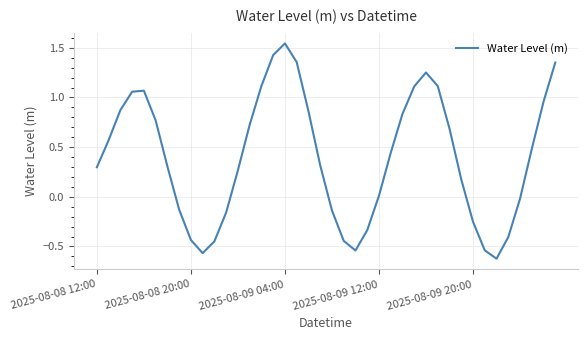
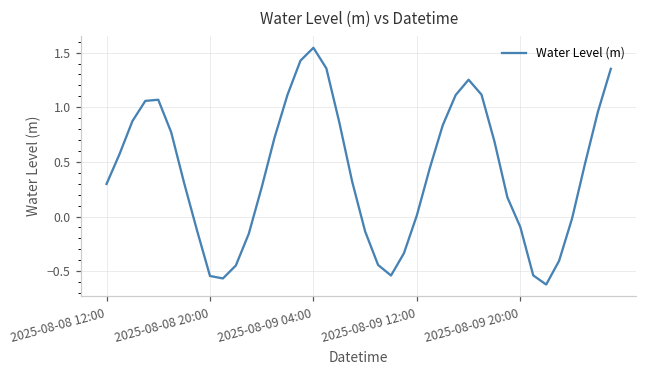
  {
    "2025-08-08 12:00": 0.3,
-   "2025-08-08 20:00": -0.4,
+   "2025-08-08 20:00": -0.5,
    "2025-08-09 04:00": 1.5,
    "2025-08-09 12:00": 0.0,
-   "2025-08-09 20:00": -0.3
+   "2025-08-09 20:00": -0.1
  }
